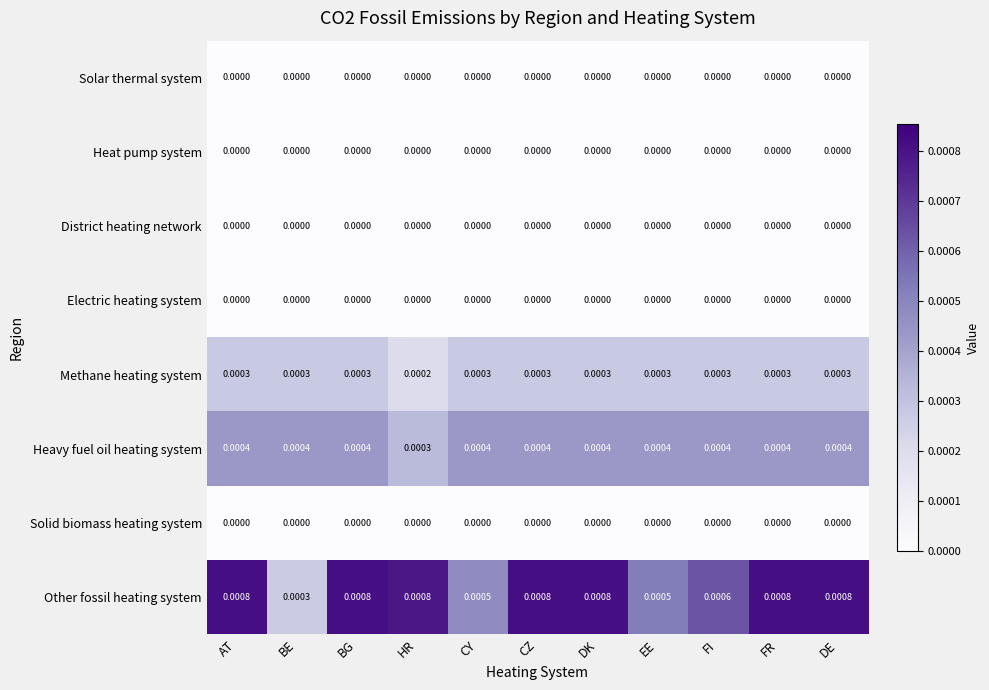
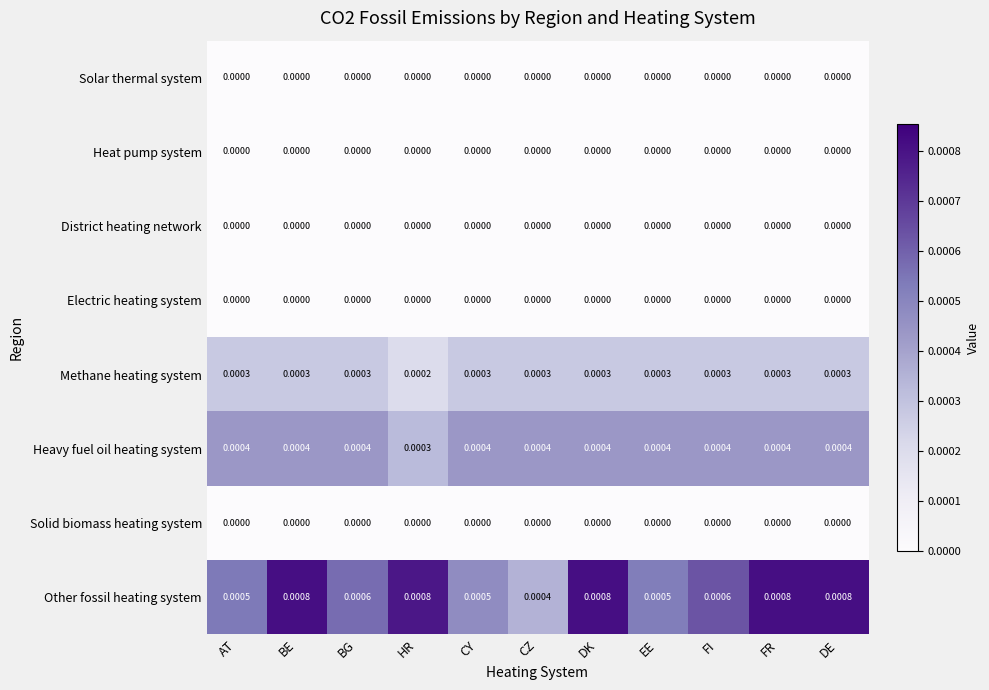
  {
    "Solar thermal system": {
      "AT": 0.0000,
      "BE": 0.0000,
      "BG": 0.0000,
      "HR": 0.0000,
      "CY": 0.0000,
      "CZ": 0.0000,
      "DK": 0.0000,
      "EE": 0.0000,
      "FI": 0.0000,
      "FR": 0.0000,
      "DE": 0.0000
    },
    "Heat pump system": {
      "AT": 0.0000,
      "BE": 0.0000,
      "BG": 0.0000,
      "HR": 0.0000,
      "CY": 0.0000,
      "CZ": 0.0000,
      "DK": 0.0000,
      "EE": 0.0000,
      "FI": 0.0000,
      "FR": 0.0000,
      "DE": 0.0000
    },
    "District heating network": {
      "AT": 0.0000,
      "BE": 0.0000,
      "BG": 0.0000,
      "HR": 0.0000,
      "CY": 0.0000,
      "CZ": 0.0000,
      "DK": 0.0000,
      "EE": 0.0000,
      "FI": 0.0000,
      "FR": 0.0000,
      "DE": 0.0000
    },
    "Electric heating system": {
      "AT": 0.0000,
      "BE": 0.0000,
      "BG": 0.0000,
      "HR": 0.0000,
      "CY": 0.0000,
      "CZ": 0.0000,
      "DK": 0.0000,
      "EE": 0.0000,
      "FI": 0.0000,
      "FR": 0.0000,
      "DE": 0.0000
    },
    "Methane heating system": {
      "AT": 0.0003,
      "BE": 0.0003,
      "BG": 0.0003,
      "HR": 0.0002,
      "CY": 0.0003,
      "CZ": 0.0003,
      "DK": 0.0003,
      "EE": 0.0003,
      "FI": 0.0003,
      "FR": 0.0003,
      "DE": 0.0003
    },
    "Heavy fuel oil heating system": {
      "AT": 0.0004,
      "BE": 0.0004,
      "BG": 0.0004,
      "HR": 0.0003,
      "CY": 0.0004,
      "CZ": 0.0004,
      "DK": 0.0004,
      "EE": 0.0004,
      "FI": 0.0004,
      "FR": 0.0004,
      "DE": 0.0004
    },
    "Solid biomass heating system": {
      "AT": 0.0000,
      "BE": 0.0000,
      "BG": 0.0000,
      "HR": 0.0000,
      "CY": 0.0000,
      "CZ": 0.0000,
      "DK": 0.0000,
      "EE": 0.0000,
      "FI": 0.0000,
      "FR": 0.0000,
      "DE": 0.0000
    },
    "Other fossil heating system": {
-     "AT": 0.0008,
-     "BE": 0.0003,
-     "BG": 0.0008,
+     "AT": 0.0005,
+     "BE": 0.0008,
+     "BG": 0.0006,
      "HR": 0.0008,
      "CY": 0.0005,
-     "CZ": 0.0008,
+     "CZ": 0.0004,
      "DK": 0.0008,
      "EE": 0.0005,
      "FI": 0.0006,
      "FR": 0.0008,
      "DE": 0.0008
    }
  }
